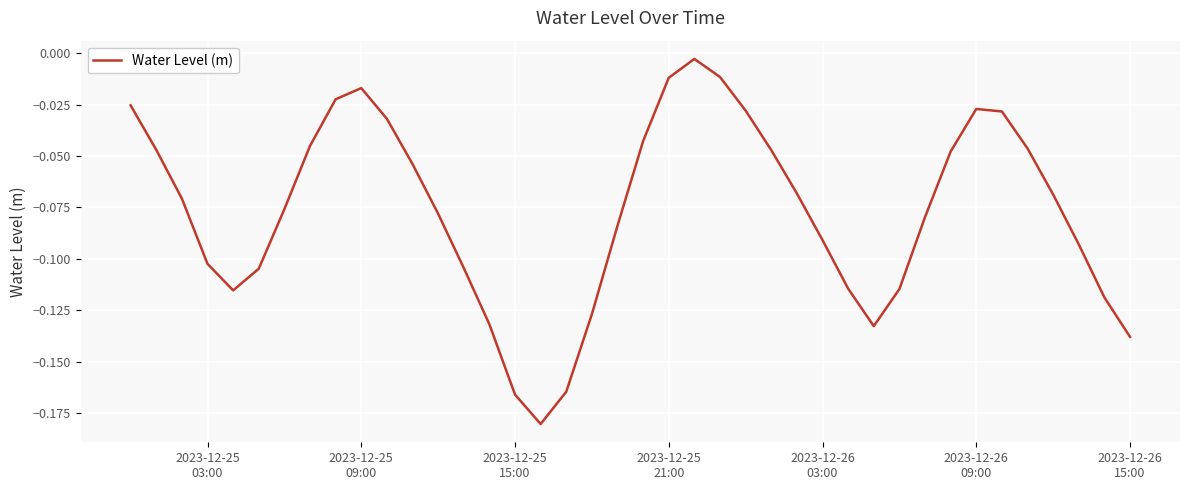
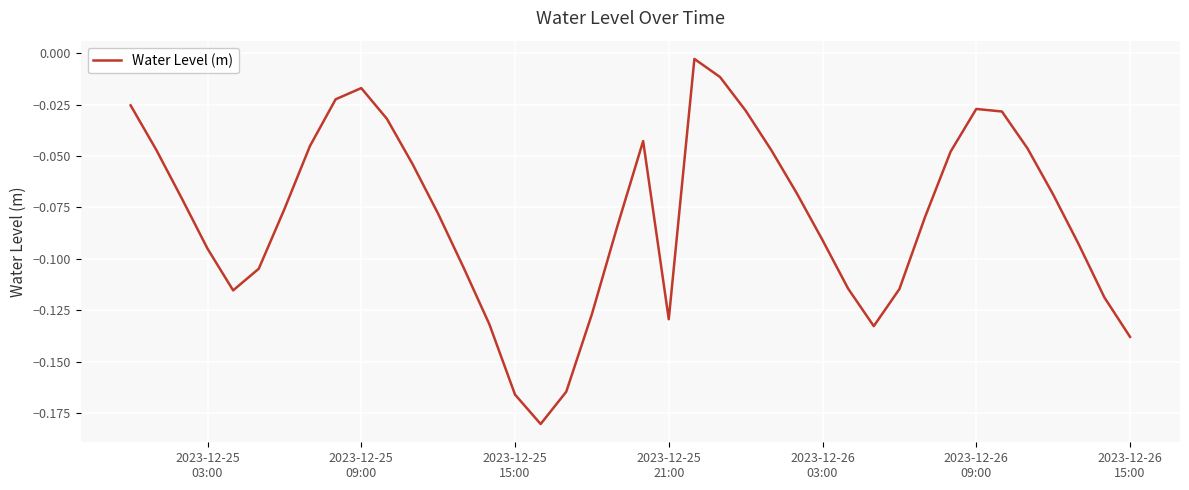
  {
-   "2023-12-25 03:00": -0.102,
+   "2023-12-25 03:00": -0.095,
    "2023-12-25 09:00": -0.017,
    "2023-12-25 15:00": -0.166,
-   "2023-12-25 21:00": -0.012,
+   "2023-12-25 21:00": -0.129,
    "2023-12-26 03:00": -0.091,
    "2023-12-26 09:00": -0.027,
    "2023-12-26 15:00": -0.138
  }
